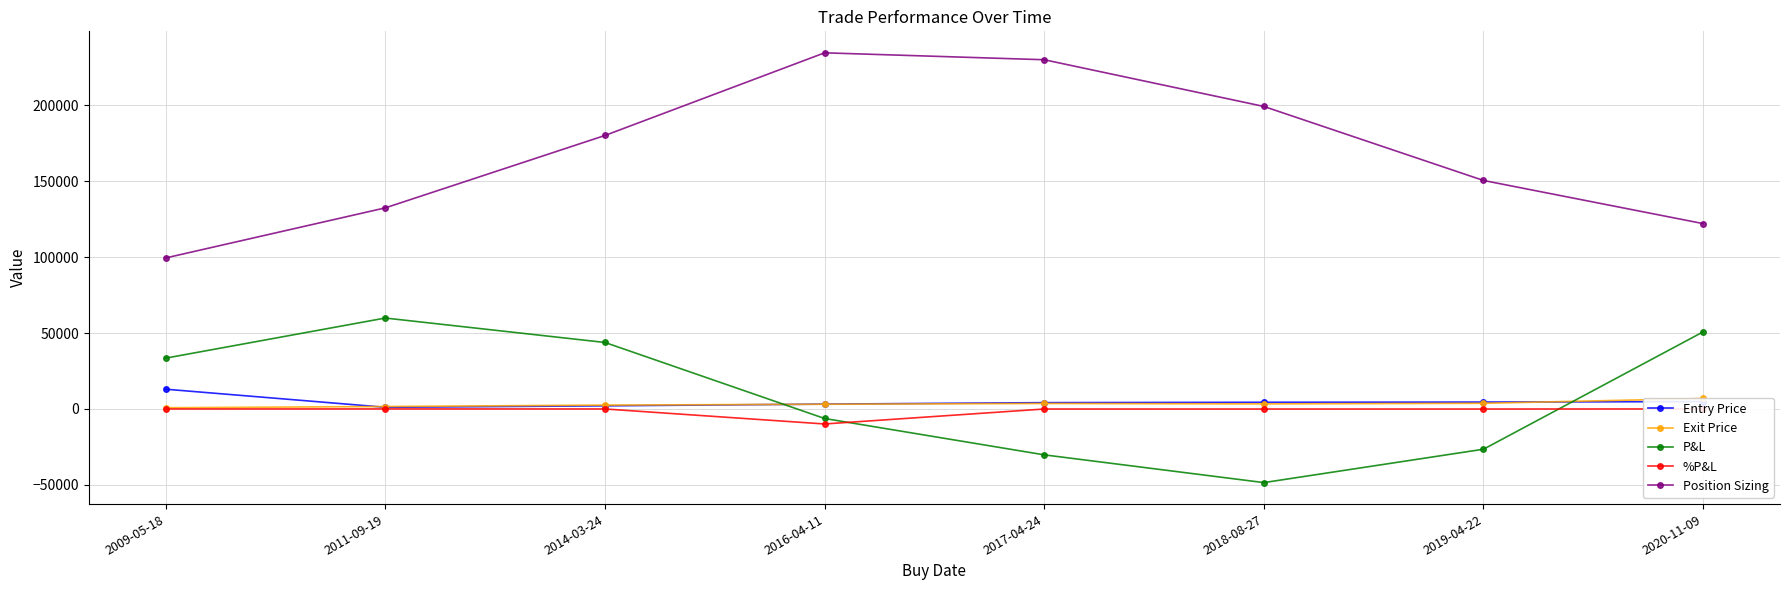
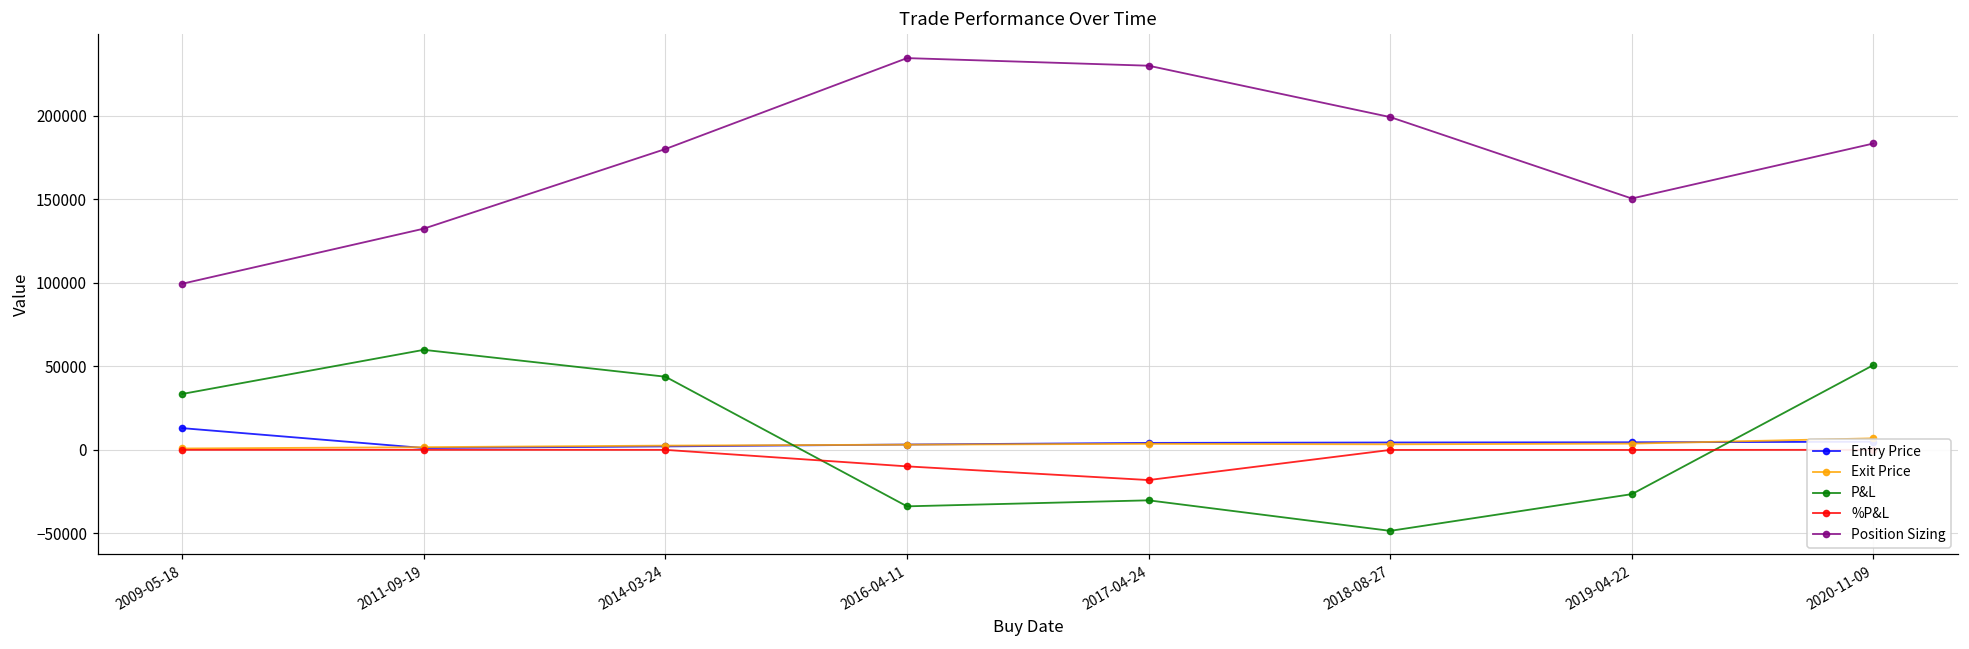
  {
    "Entry Price": {
      "2009-05-18": 13000
    },
    "P&L": {
      "2009-05-18": 33000,
      "2011-09-19": 60000,
      "2014-03-24": 44000,
-     "2016-04-11": -6000,
+     "2016-04-11": -34000,
      "2017-04-24": -30000,
      "2018-08-27": -48000,
      "2019-04-22": -26000,
      "2020-11-09": 51000
    },
    "%P&L": {
      "2014-03-24": 0,
      "2016-04-11": -10000,
-     "2017-04-24": 0,
+     "2017-04-24": -18000,
      "2018-08-27": 0,
      "2019-04-22": 0
    },
    "Position Sizing": {
      "2009-05-18": 99000,
      "2011-09-19": 132000,
      "2014-03-24": 180000,
      "2016-04-11": 235000,
      "2017-04-24": 230000,
      "2018-08-27": 199000,
      "2019-04-22": 151000,
-     "2020-11-09": 122000
+     "2020-11-09": 183000
    }
  }
